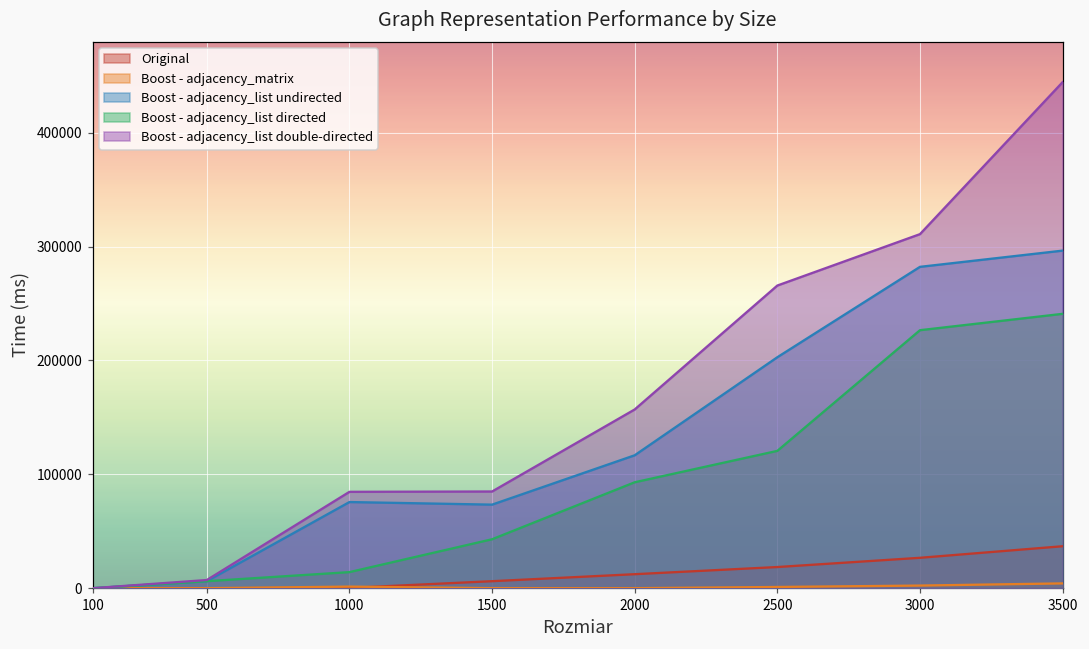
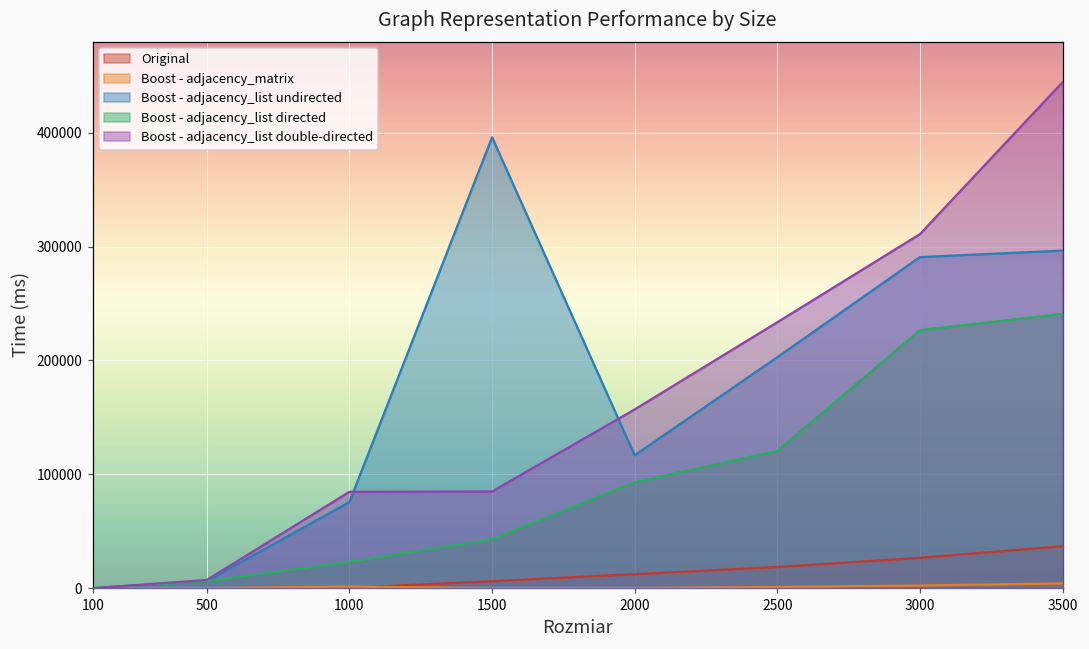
  {
    "Boost - adjacency_list undirected": {
      "1000": 76000,
-     "1500": 73000,
+     "1500": 396000,
      "2000": 117000,
      "2500": 203000,
-     "3000": 282000,
+     "3000": 291000,
      "3500": 296000
    },
    "Boost - adjacency_list directed": {
-     "1000": 14000,
+     "1000": 23000,
      "1500": 43000,
      "2000": 93000,
      "2500": 121000,
      "3000": 227000,
      "3500": 241000
    },
    "Boost - adjacency_list double-directed": {
      "1000": 85000,
      "1500": 85000,
      "2000": 157000,
-     "2500": 266000,
+     "2500": 234000,
      "3000": 311000,
      "3500": 444000
    }
  }
